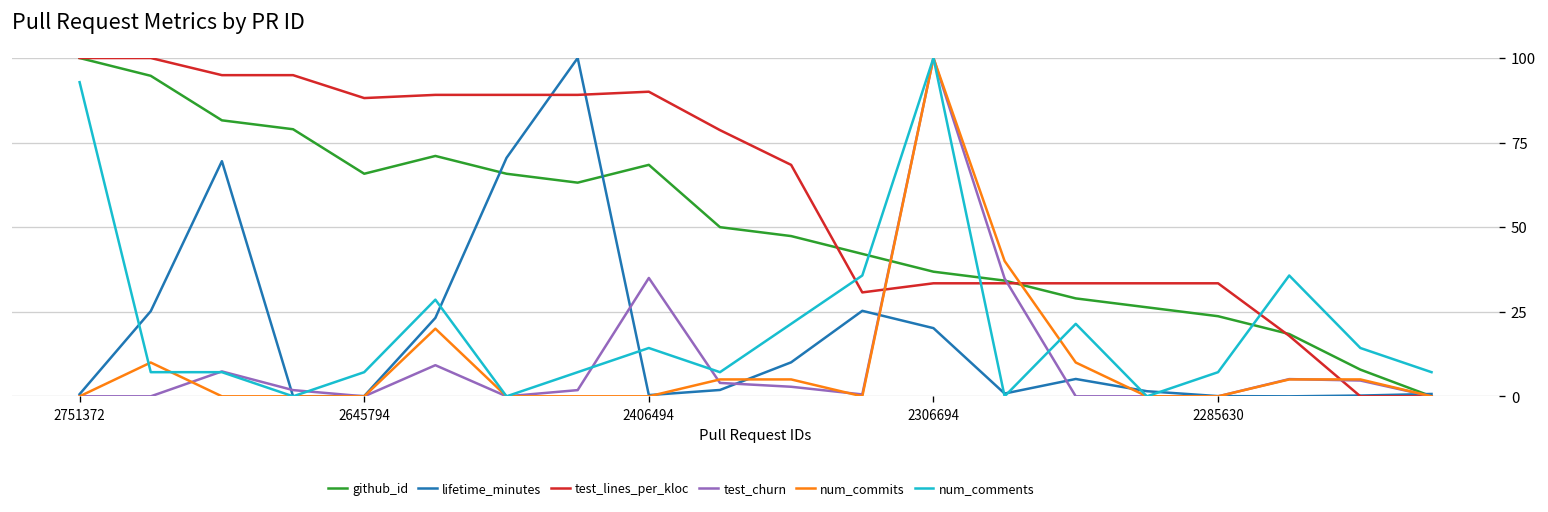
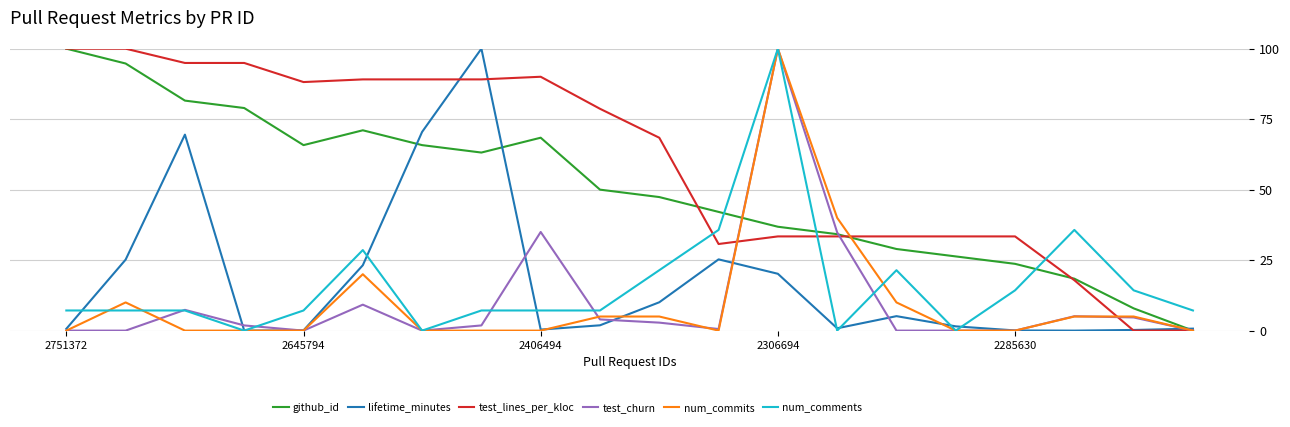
  {
    "github_id": {
      "2645794": 66,
      "2406494": 68,
      "2306694": 37,
      "2285630": 24
    },
    "lifetime_minutes": {
      "2306694": 20
    },
    "test_lines_per_kloc": {
      "2645794": 88,
      "2406494": 90,
      "2306694": 33,
      "2285630": 33
    },
    "test_churn": {
      "2406494": 35
    },
    "num_comments": {
-     "2751372": 93,
+     "2751372": 7,
      "2645794": 7,
-     "2406494": 14,
-     "2285630": 7
+     "2406494": 7,
+     "2285630": 14
    }
  }
